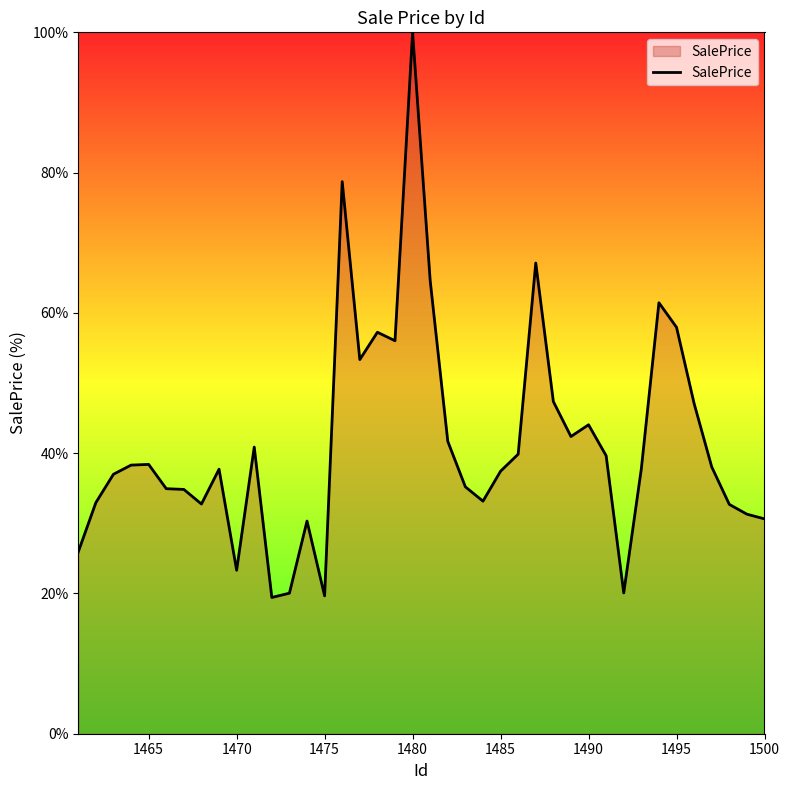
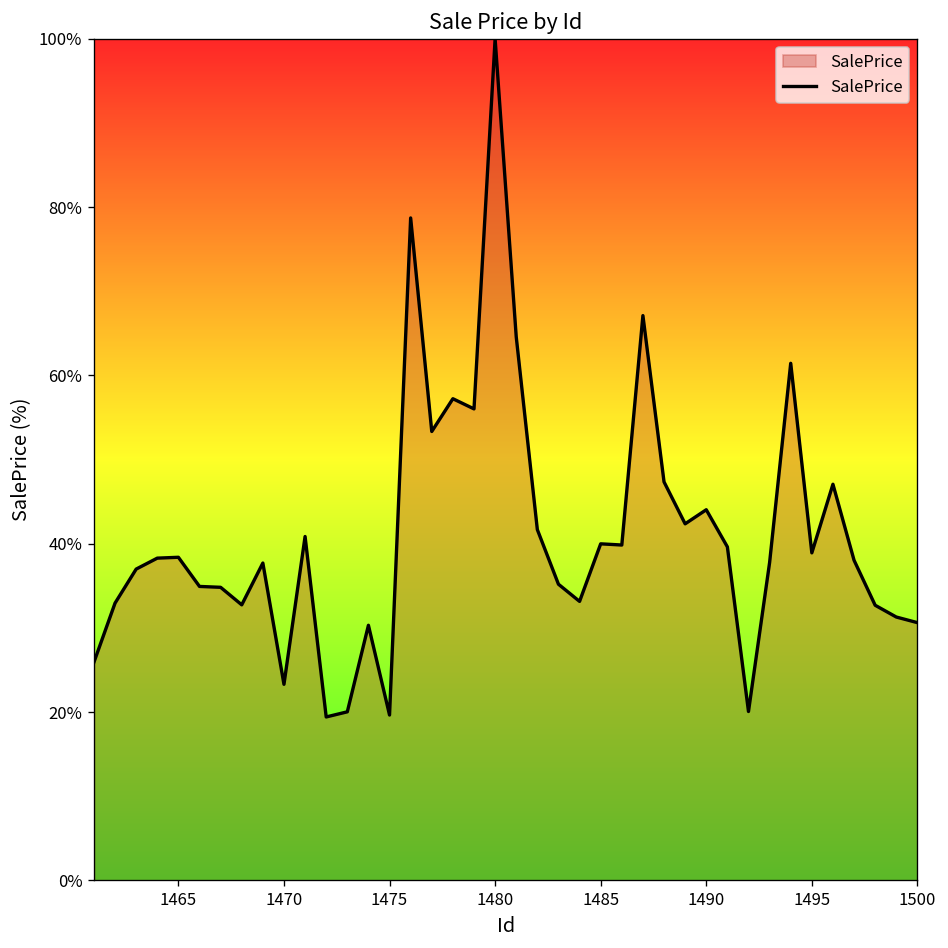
  {
    "1465": "38%",
    "1470": "23%",
    "1475": "20%",
    "1480": "100%",
-   "1485": "37%",
+   "1485": "40%",
    "1490": "44%",
-   "1495": "58%",
+   "1495": "39%",
    "1500": "31%"
  }
